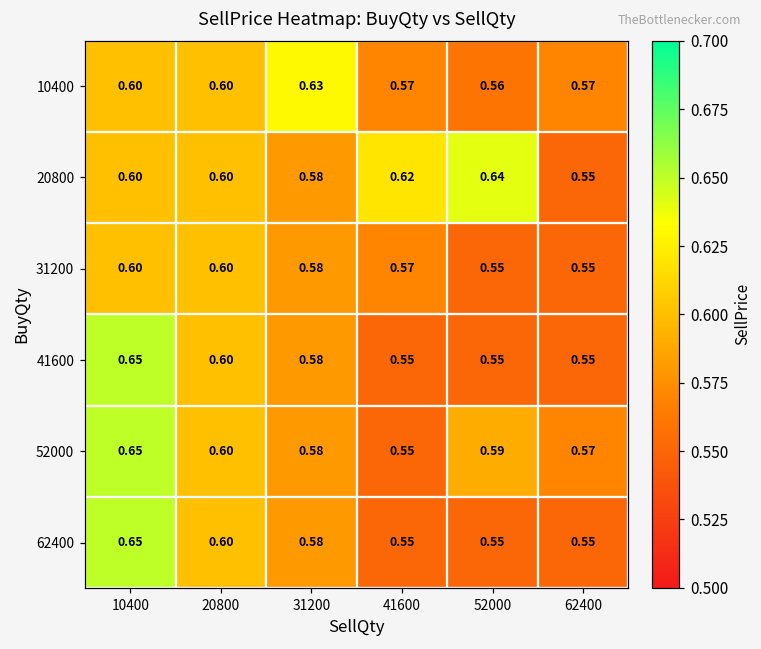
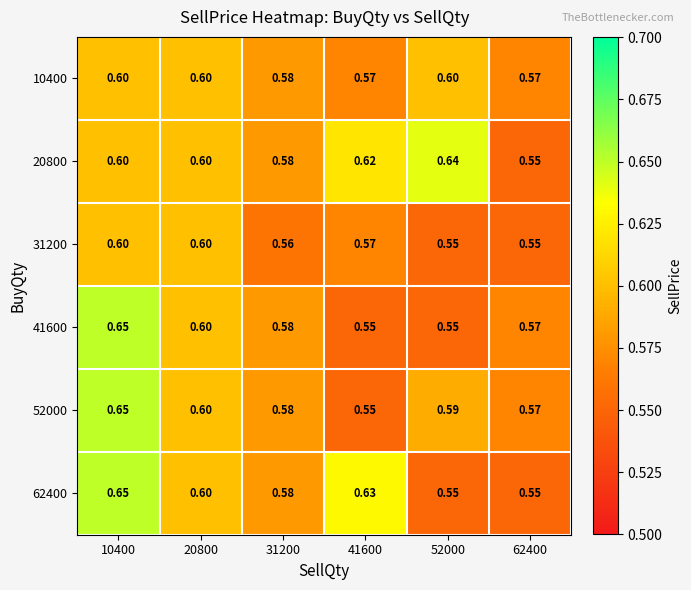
  {
    "10400": {
      "10400": 0.60,
      "20800": 0.60,
-     "31200": 0.63,
+     "31200": 0.58,
      "41600": 0.57,
-     "52000": 0.56,
+     "52000": 0.60,
      "62400": 0.57
    },
    "20800": {
      "10400": 0.60,
      "20800": 0.60,
      "31200": 0.58,
      "41600": 0.62,
      "52000": 0.64,
      "62400": 0.55
    },
    "31200": {
      "10400": 0.60,
      "20800": 0.60,
-     "31200": 0.58,
+     "31200": 0.56,
      "41600": 0.57,
      "52000": 0.55,
      "62400": 0.55
    },
    "41600": {
      "10400": 0.65,
      "20800": 0.60,
      "31200": 0.58,
      "41600": 0.55,
      "52000": 0.55,
-     "62400": 0.55
+     "62400": 0.57
    },
    "52000": {
      "10400": 0.65,
      "20800": 0.60,
      "31200": 0.58,
      "41600": 0.55,
      "52000": 0.59,
      "62400": 0.57
    },
    "62400": {
      "10400": 0.65,
      "20800": 0.60,
      "31200": 0.58,
-     "41600": 0.55,
+     "41600": 0.63,
      "52000": 0.55,
      "62400": 0.55
    }
  }
